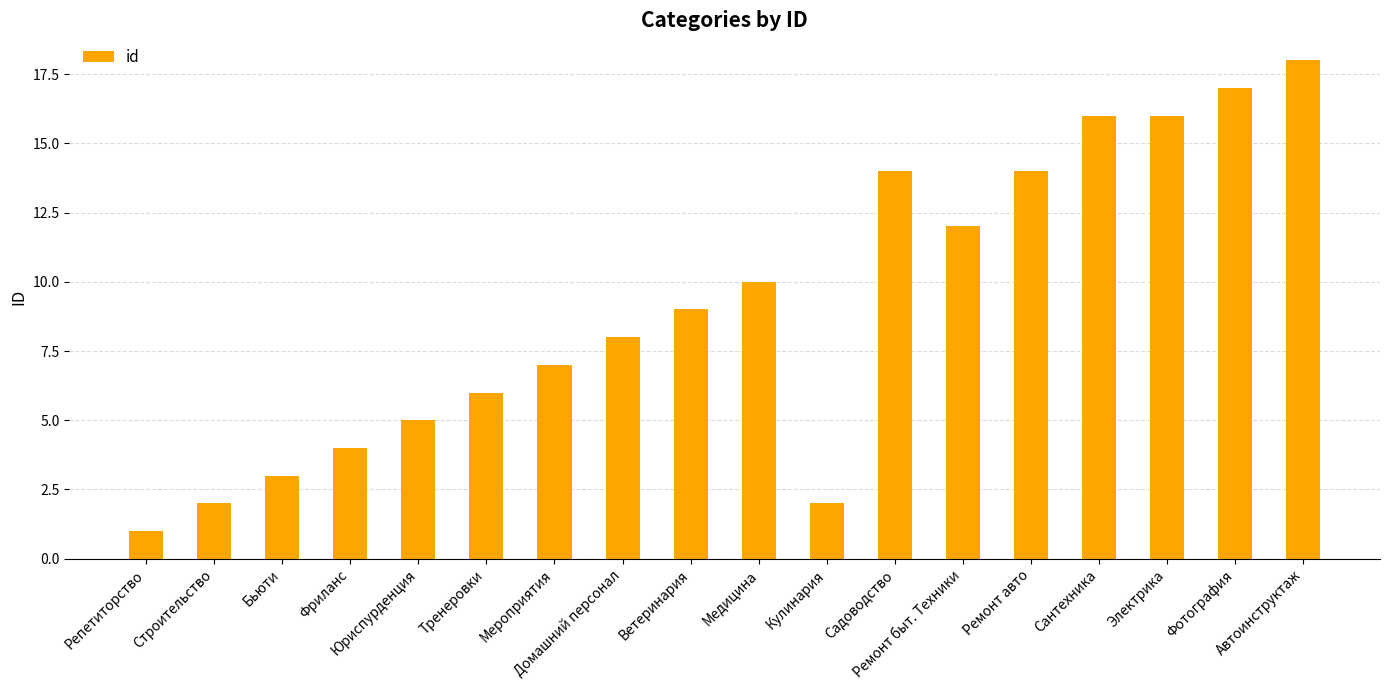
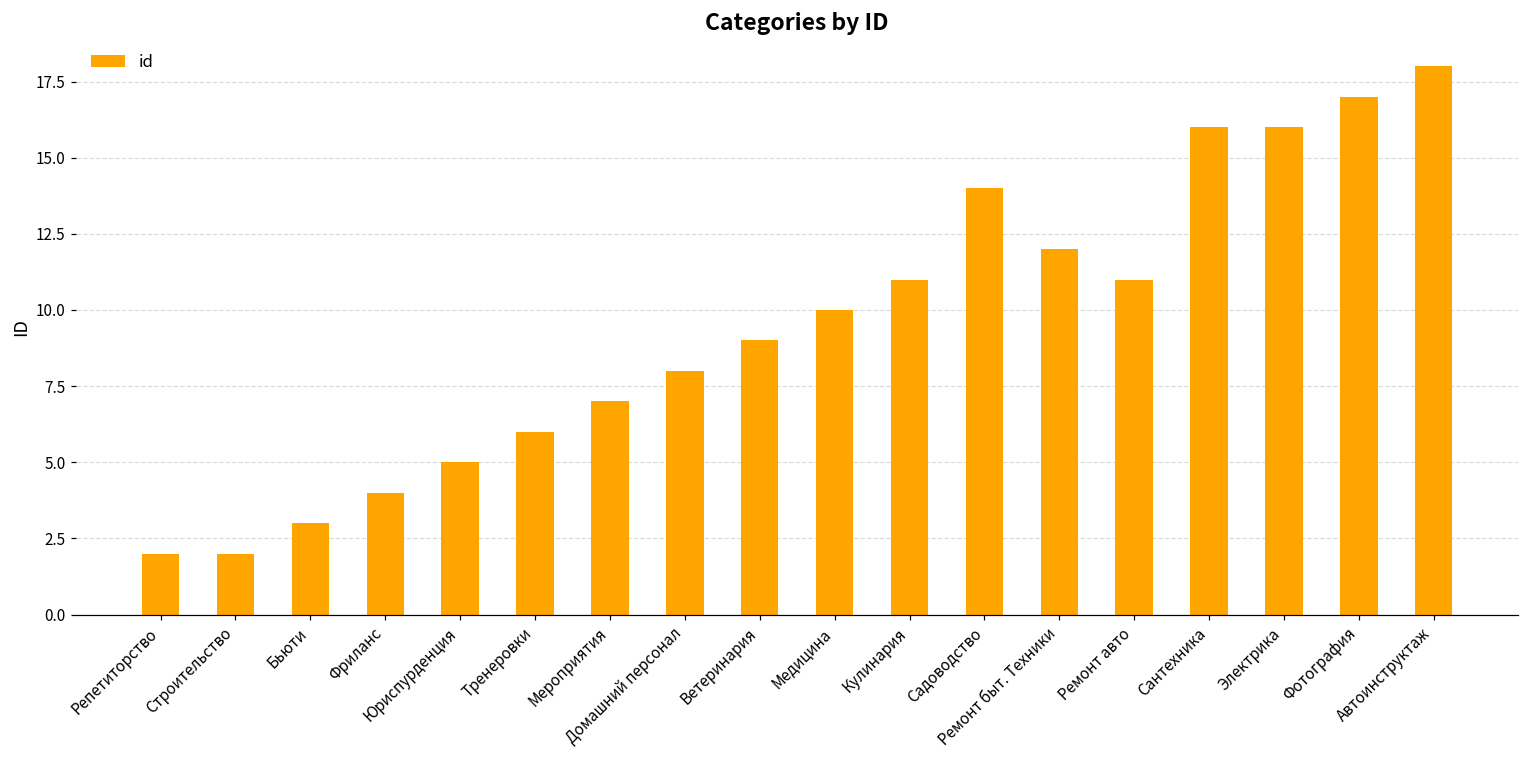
  {
-   "Репетиторство": 1,
+   "Репетиторство": 2,
    "Строительство": 2,
    "Бьюти": 3,
    "Фриланс": 4,
    "Юриспурденция": 5,
    "Тренеровки": 6,
    "Мероприятия": 7,
    "Домашний персонал": 8,
    "Ветеринария": 9,
    "Медицина": 10,
-   "Кулинария": 2,
+   "Кулинария": 11,
    "Садоводство": 14,
    "Ремонт быт. Техники": 12,
-   "Ремонт авто": 14,
+   "Ремонт авто": 11,
    "Сантехника": 16,
    "Электрика": 16,
    "Фотография": 17,
    "Автоинструктаж": 18
  }
